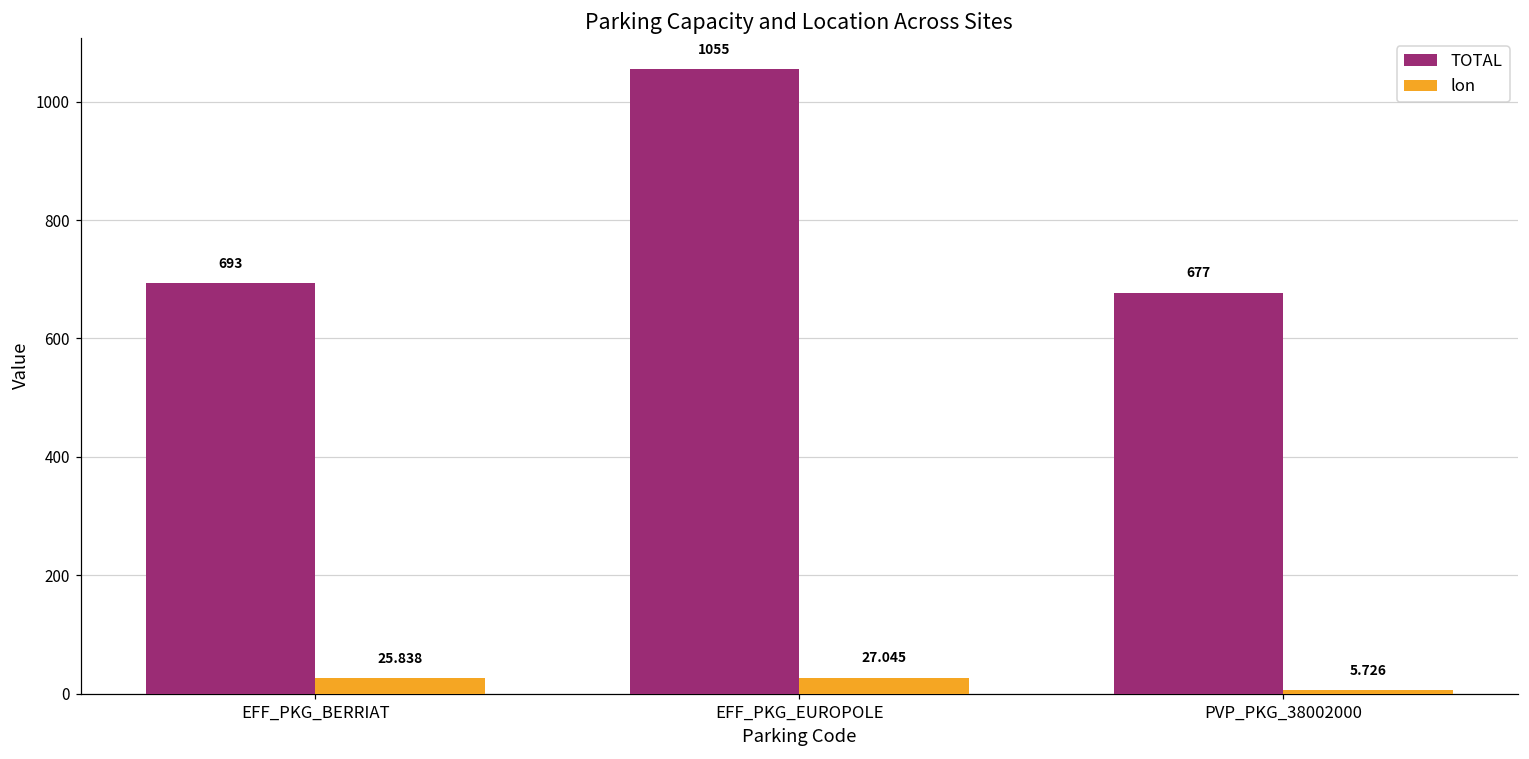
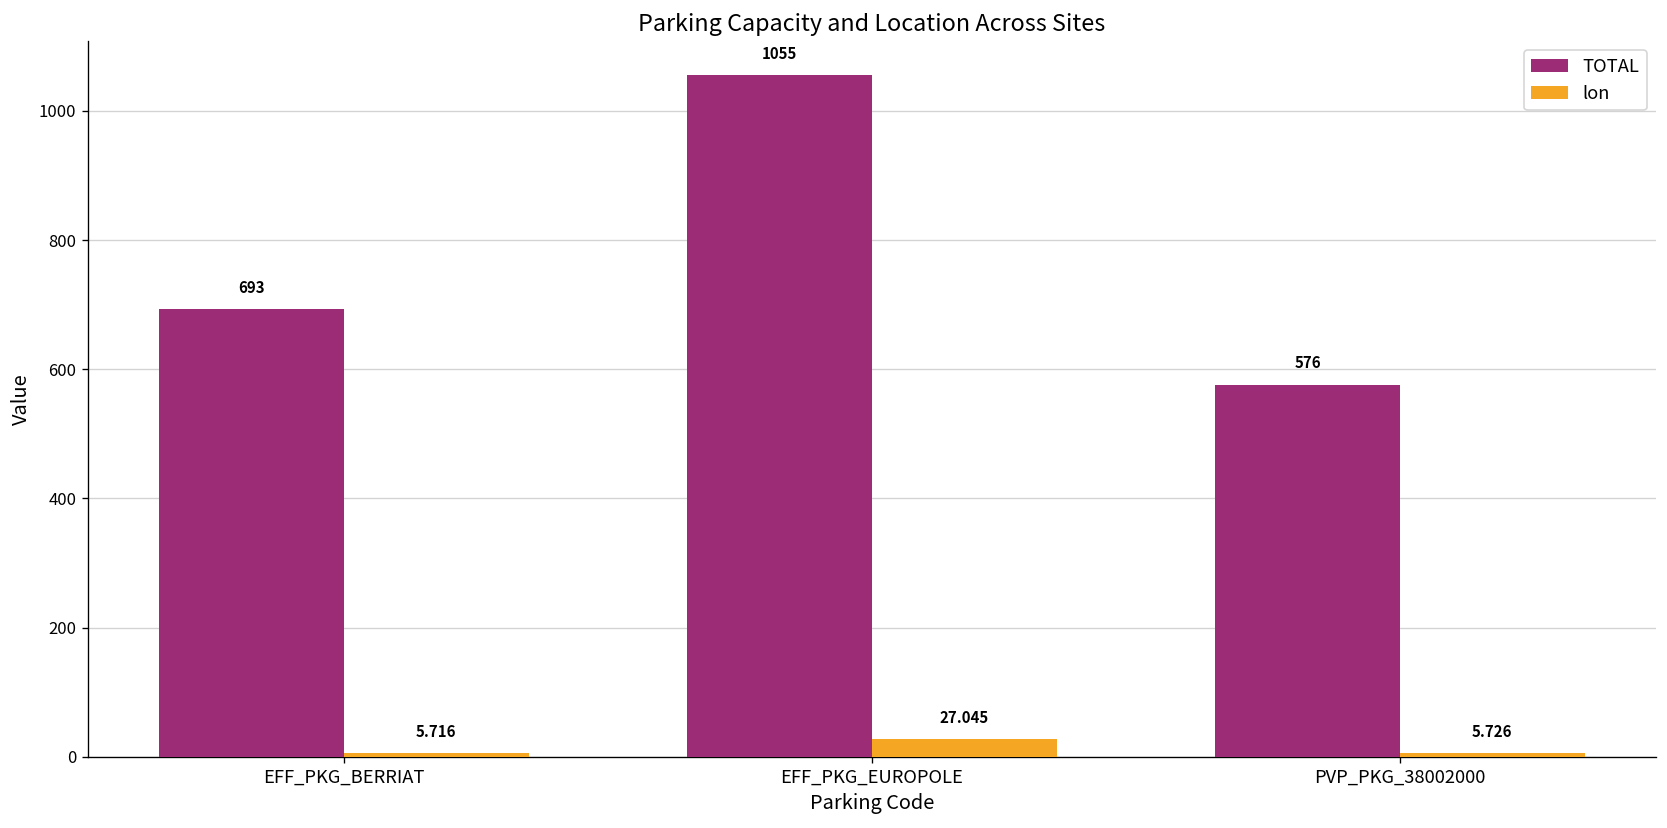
  {
    "TOTAL": {
      "EFF_PKG_BERRIAT": 693,
      "EFF_PKG_EUROPOLE": 1055,
-     "PVP_PKG_38002000": 677
+     "PVP_PKG_38002000": 576
    },
    "lon": {
-     "EFF_PKG_BERRIAT": 25.838,
+     "EFF_PKG_BERRIAT": 5.716,
      "EFF_PKG_EUROPOLE": 27.045,
      "PVP_PKG_38002000": 5.726
    }
  }
